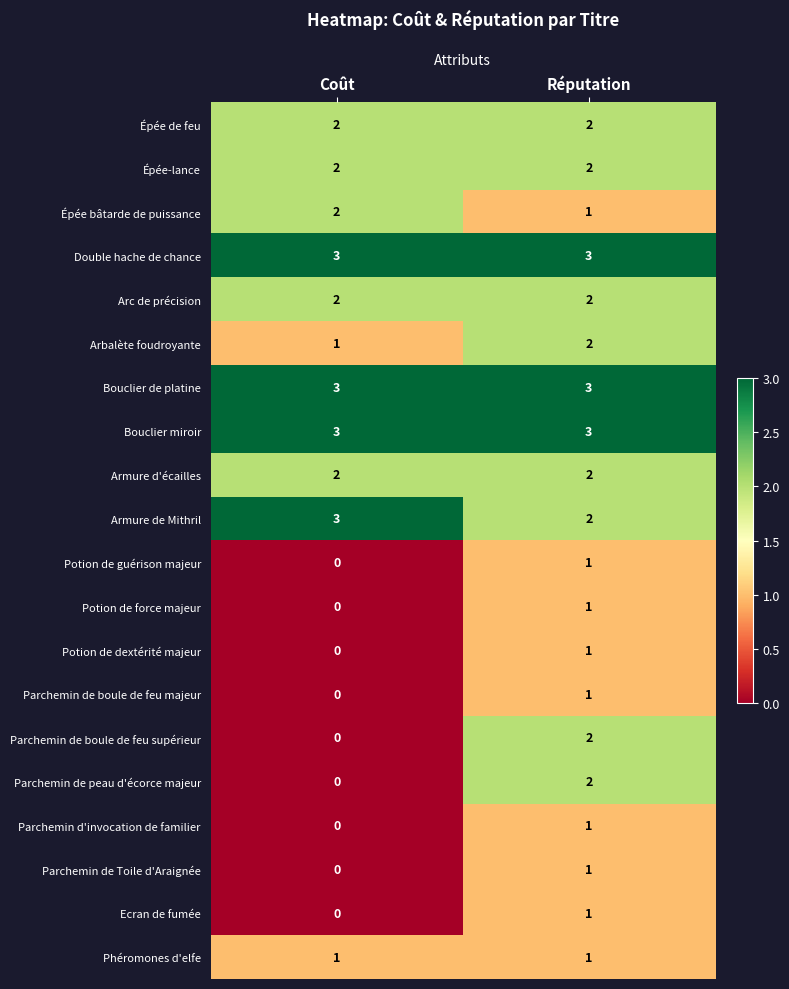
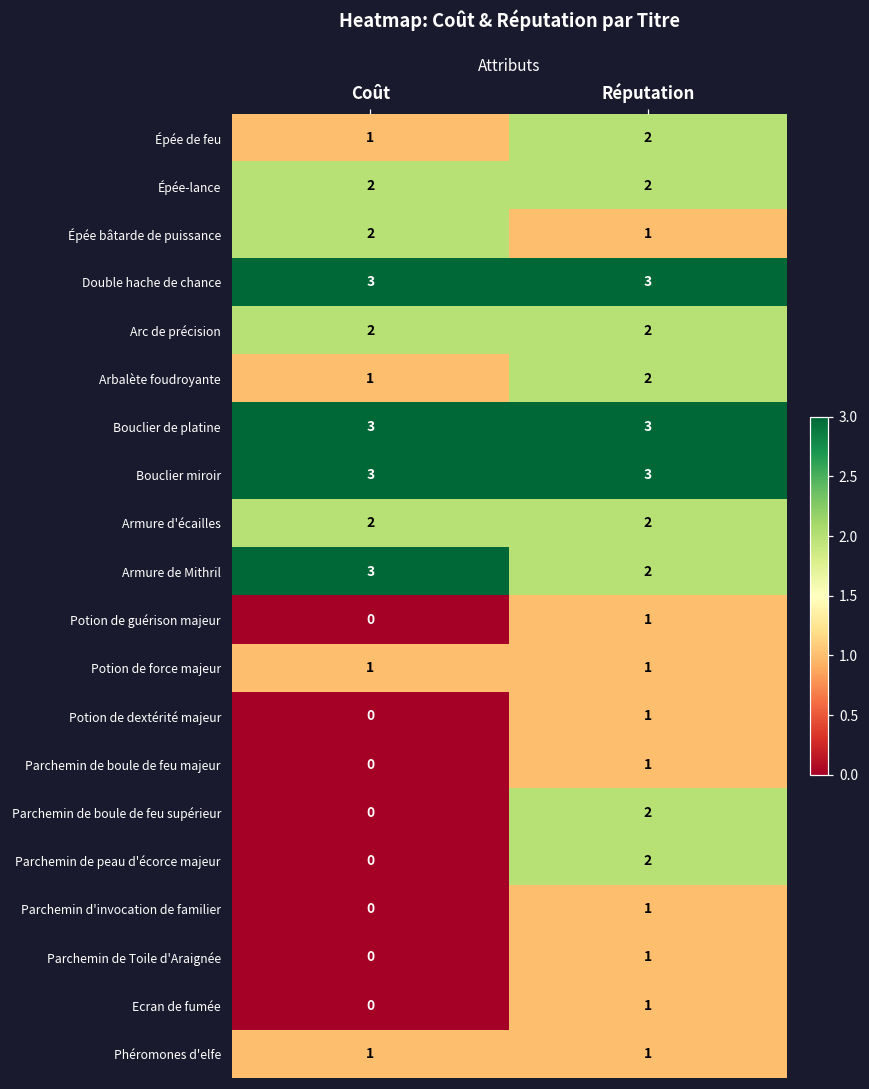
  {
    "Épée de feu": {
-     "Coût": 2,
+     "Coût": 1,
      "Réputation": 2
    },
    "Épée-lance": {
      "Coût": 2,
      "Réputation": 2
    },
    "Épée bâtarde de puissance": {
      "Coût": 2,
      "Réputation": 1
    },
    "Double hache de chance": {
      "Coût": 3,
      "Réputation": 3
    },
    "Arc de précision": {
      "Coût": 2,
      "Réputation": 2
    },
    "Arbalète foudroyante": {
      "Coût": 1,
      "Réputation": 2
    },
    "Bouclier de platine": {
      "Coût": 3,
      "Réputation": 3
    },
    "Bouclier miroir": {
      "Coût": 3,
      "Réputation": 3
    },
    "Armure d'écailles": {
      "Coût": 2,
      "Réputation": 2
    },
    "Armure de Mithril": {
      "Coût": 3,
      "Réputation": 2
    },
    "Potion de guérison majeur": {
      "Coût": 0,
      "Réputation": 1
    },
    "Potion de force majeur": {
-     "Coût": 0,
+     "Coût": 1,
      "Réputation": 1
    },
    "Potion de dextérité majeur": {
      "Coût": 0,
      "Réputation": 1
    },
    "Parchemin de boule de feu majeur": {
      "Coût": 0,
      "Réputation": 1
    },
    "Parchemin de boule de feu supérieur": {
      "Coût": 0,
      "Réputation": 2
    },
    "Parchemin de peau d'écorce majeur": {
      "Coût": 0,
      "Réputation": 2
    },
    "Parchemin d'invocation de familier": {
      "Coût": 0,
      "Réputation": 1
    },
    "Parchemin de Toile d'Araignée": {
      "Coût": 0,
      "Réputation": 1
    },
    "Ecran de fumée": {
      "Coût": 0,
      "Réputation": 1
    },
    "Phéromones d'elfe": {
      "Coût": 1,
      "Réputation": 1
    }
  }
